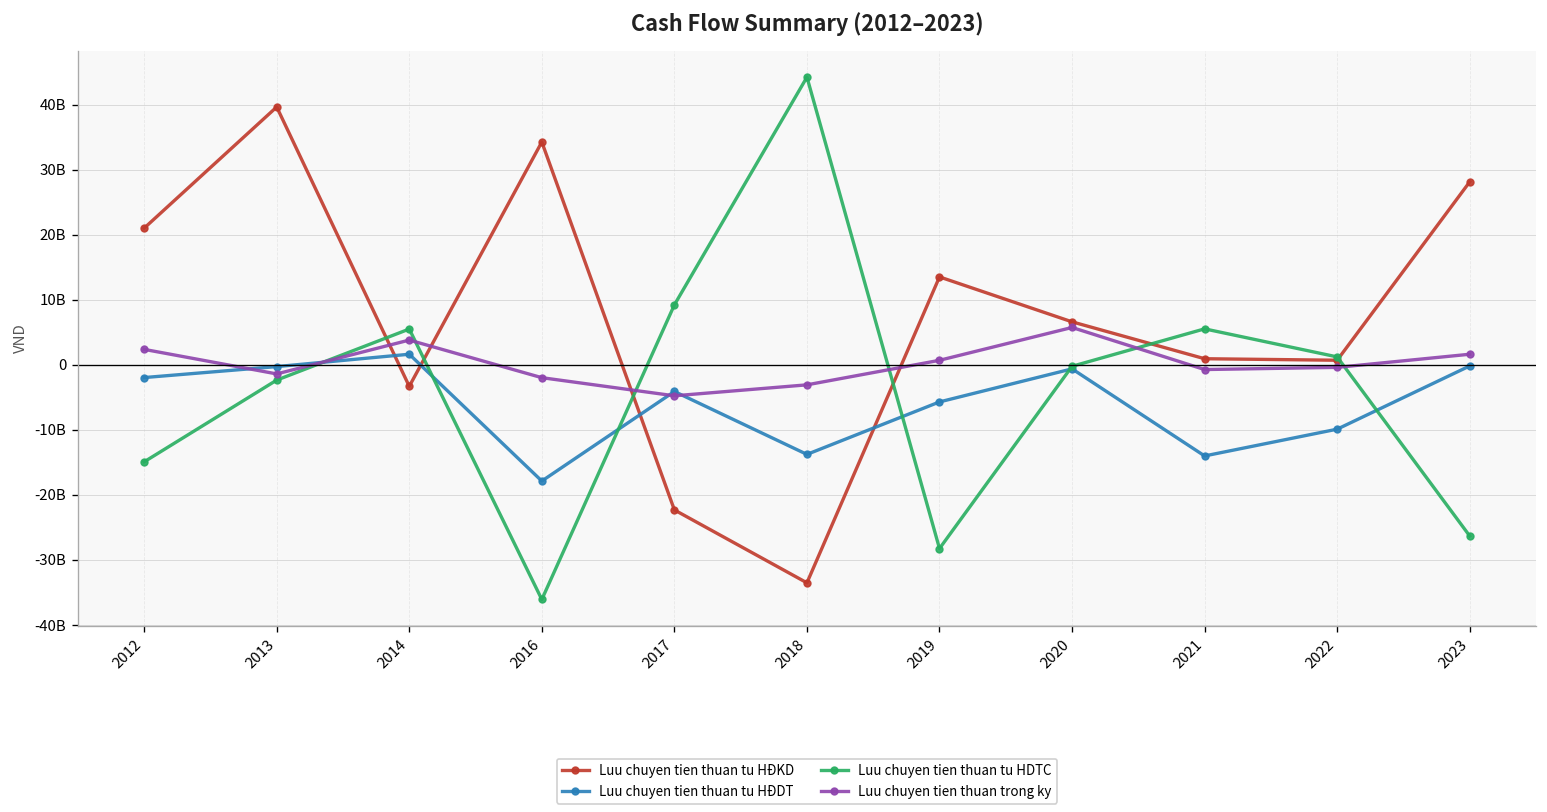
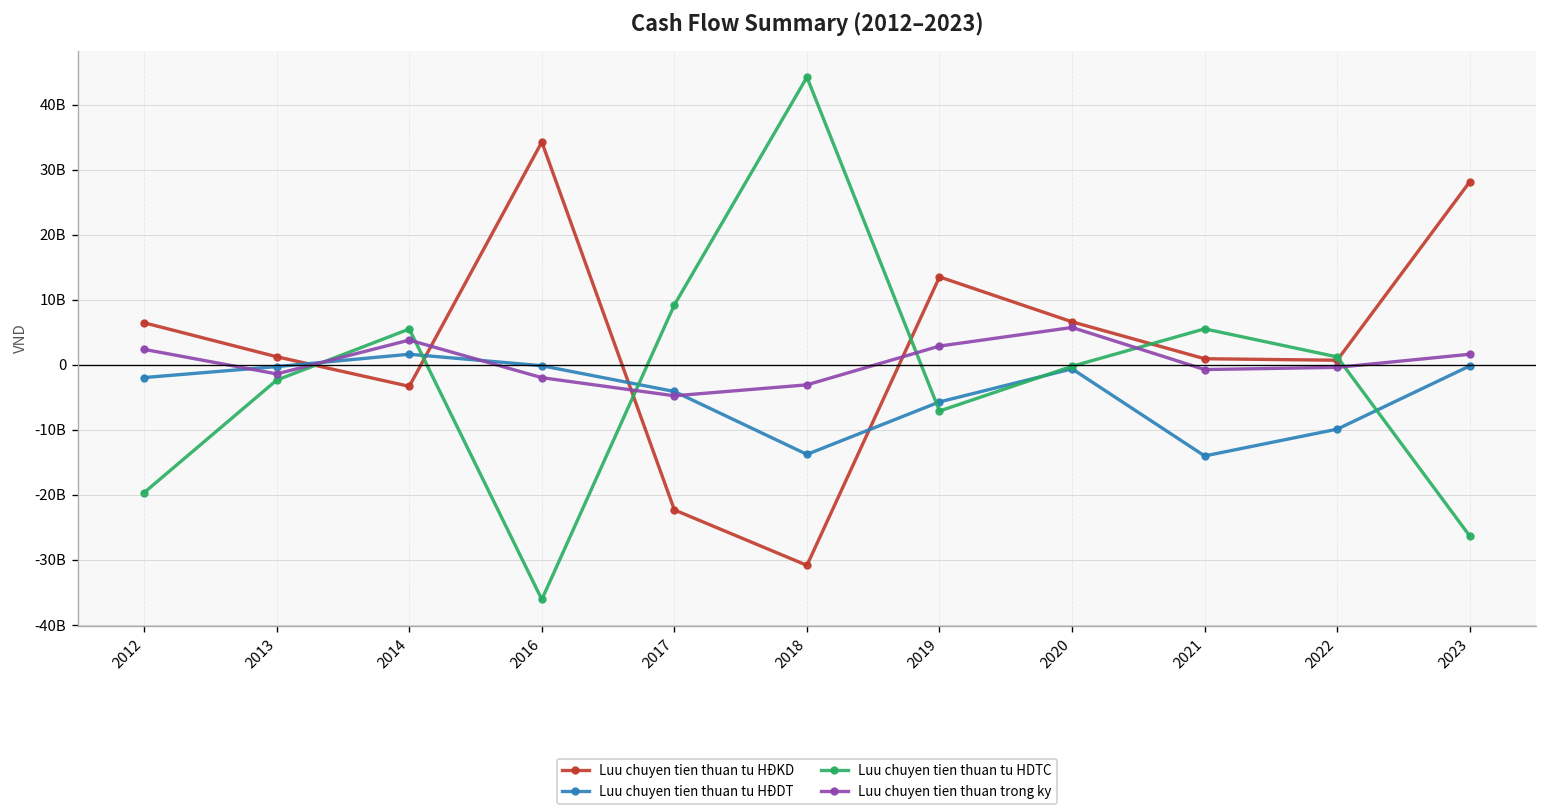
  {
    "Luu chuyen tien thuan tu HĐKD": {
-     "2012": 21000000000,
-     "2013": 40000000000,
+     "2012": 6000000000,
+     "2013": 1000000000,
      "2014": -3000000000,
      "2016": 34000000000,
      "2017": -22000000000,
-     "2018": -34000000000,
+     "2018": -31000000000,
      "2019": 14000000000,
      "2020": 7000000000,
      "2021": 1000000000,
      "2022": 1000000000,
      "2023": 28000000000
    },
    "Luu chuyen tien thuan tu HĐDT": {
      "2012": -2000000000,
      "2013": 0,
      "2014": 2000000000,
-     "2016": -18000000000,
+     "2016": 0,
      "2017": -4000000000,
      "2018": -14000000000,
      "2019": -6000000000,
      "2021": -14000000000,
      "2022": -10000000000,
      "2023": 0
    },
    "Luu chuyen tien thuan tu HDTC": {
-     "2012": -15000000000,
+     "2012": -20000000000,
      "2013": -2000000000,
      "2014": 5000000000,
      "2016": -36000000000,
      "2017": 9000000000,
      "2018": 44000000000,
-     "2019": -28000000000,
+     "2019": -7000000000,
      "2021": 6000000000,
      "2022": 1000000000,
      "2023": -26000000000
    },
    "Luu chuyen tien thuan trong ky": {
      "2012": 2000000000,
      "2013": -1000000000,
      "2014": 4000000000,
      "2016": -2000000000,
      "2017": -5000000000,
      "2018": -3000000000,
-     "2019": 1000000000,
+     "2019": 3000000000,
      "2020": 6000000000,
      "2021": -1000000000,
      "2022": 0,
      "2023": 2000000000
    }
  }
